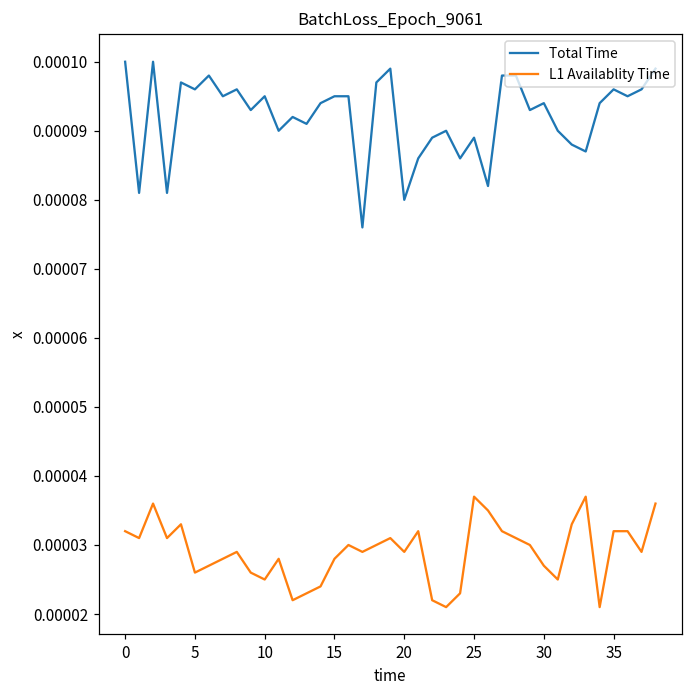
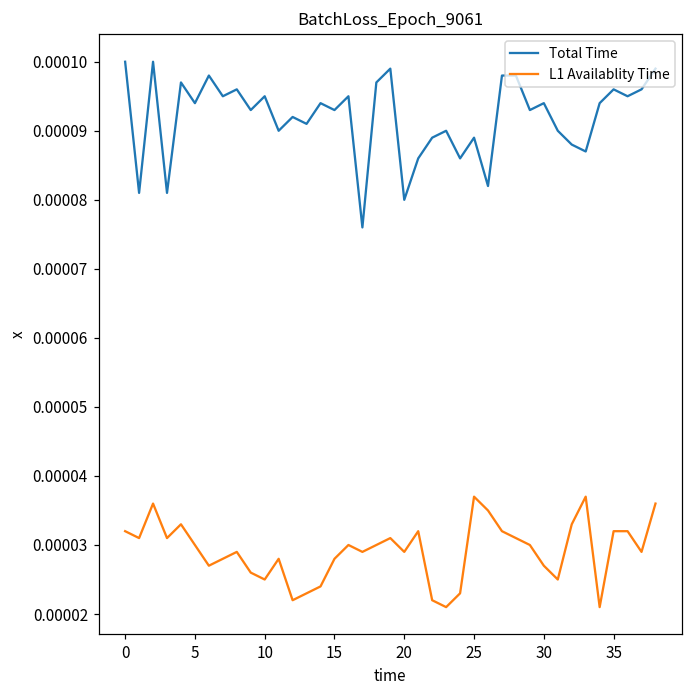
  {
    "Total Time": {
      "0": 0.000100,
-     "5": 0.000096,
+     "5": 0.000094,
      "10": 0.000095,
-     "15": 0.000095,
+     "15": 0.000093,
      "20": 0.000080,
      "25": 0.000089,
      "30": 0.000094,
      "35": 0.000096
    },
    "L1 Availablity Time": {
      "0": 0.000032,
-     "5": 0.000026,
+     "5": 0.000030,
      "10": 0.000025,
      "15": 0.000028,
      "20": 0.000029,
      "25": 0.000037,
      "30": 0.000027,
      "35": 0.000032
    }
  }
